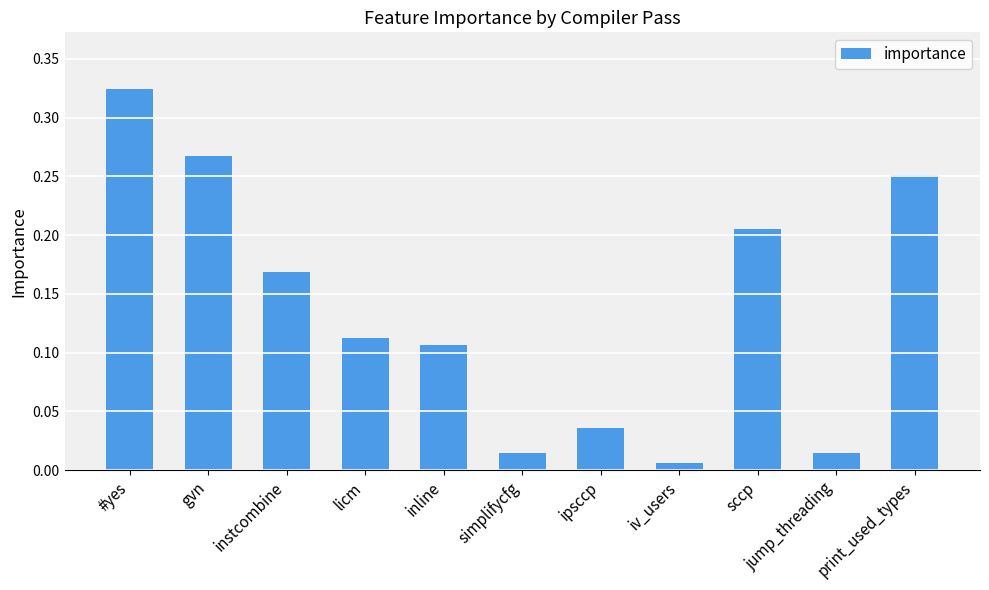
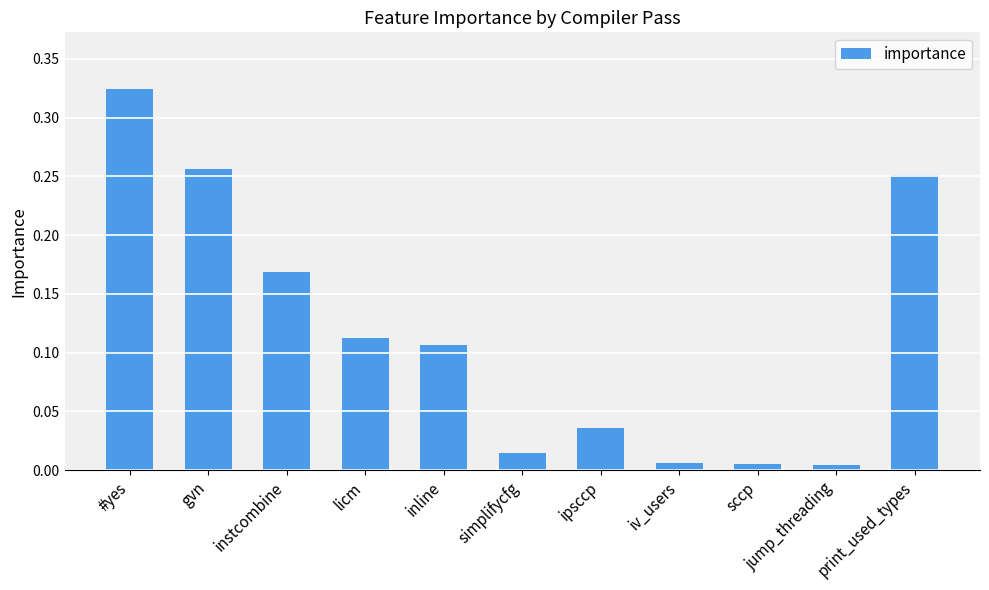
  {
    "#yes": 0.324,
-   "gvn": 0.268,
+   "gvn": 0.257,
    "instcombine": 0.169,
    "licm": 0.113,
    "inline": 0.107,
    "simplifycfg": 0.014,
    "ipsccp": 0.036,
    "iv_users": 0.006,
-   "sccp": 0.206,
-   "jump_threading": 0.014,
+   "sccp": 0.005,
+   "jump_threading": 0.004,
    "print_used_types": 0.251
  }
